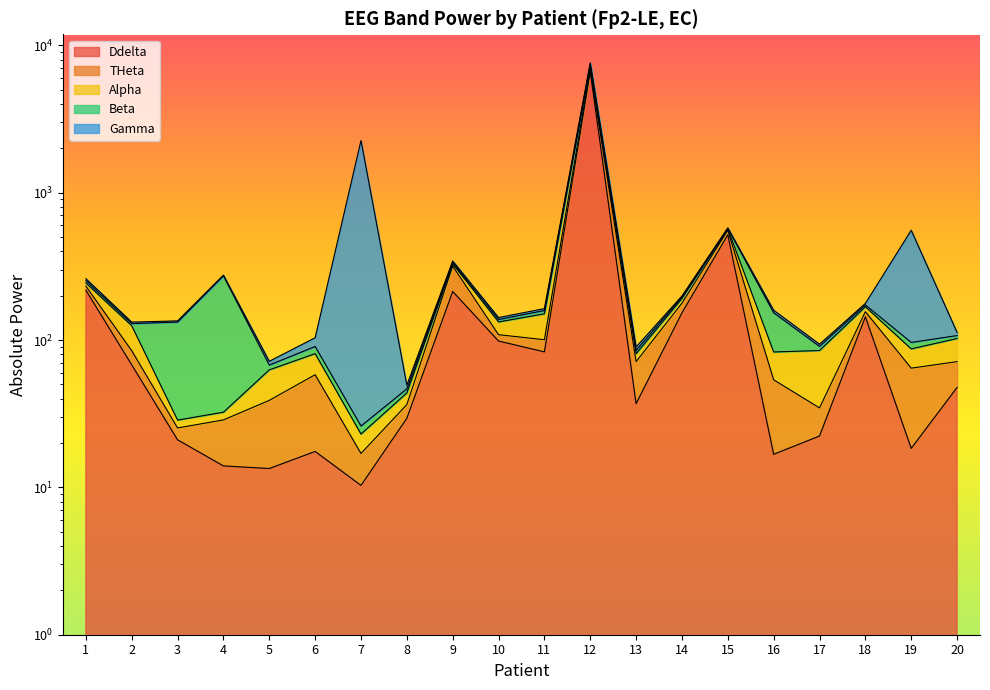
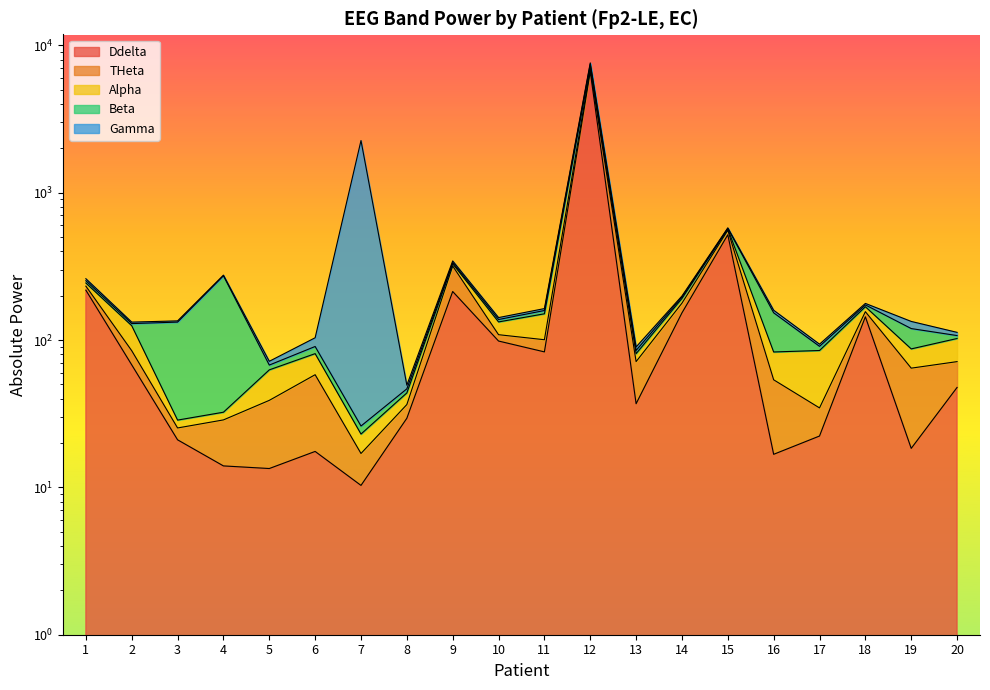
  {
    "Alpha": {
      "3": 3.3,
      "4": 3.7,
      "5": 24,
      "6": 23,
      "7": 6,
      "8": 7,
      "11": 50,
      "13": 9,
      "16": 29,
      "17": 50,
      "19": 23,
      "20": 31
    },
    "Beta": {
      "5": 5,
      "6": 10,
      "7": 3,
      "8": 2.9,
      "13": 4.2,
      "16": 70,
-     "19": 9,
+     "19": 33,
      "20": 5
    },
    "Gamma": {
      "5": 4,
      "6": 13,
      "7": 2200,
      "8": 2.8,
      "13": 4.7,
      "16": 6.3,
-     "19": 460,
+     "19": 14,
      "20": 5.5
    }
  }
